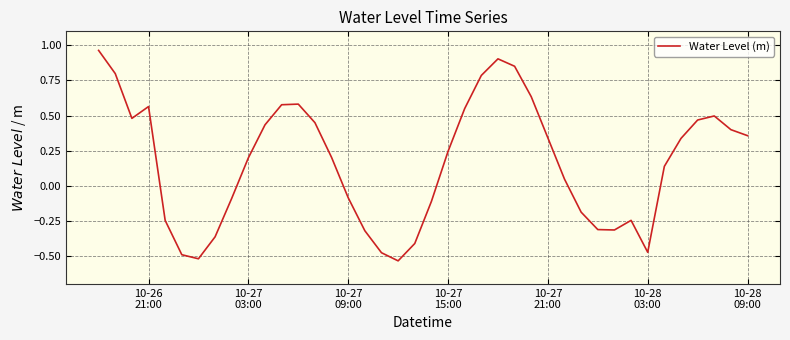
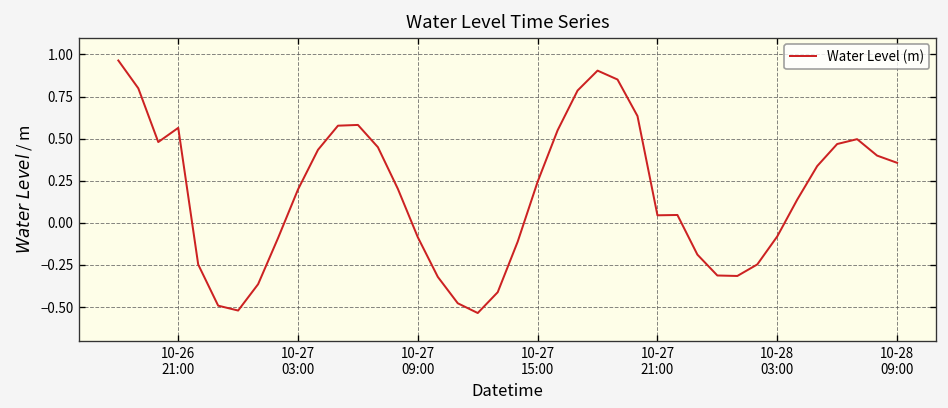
  {
    "10-26 21:00": 0.56,
    "10-27 03:00": 0.20,
    "10-27 09:00": -0.09,
    "10-27 15:00": 0.24,
-   "10-27 21:00": 0.34,
-   "10-28 03:00": -0.47,
+   "10-27 21:00": 0.05,
+   "10-28 03:00": -0.08,
    "10-28 09:00": 0.36
  }
